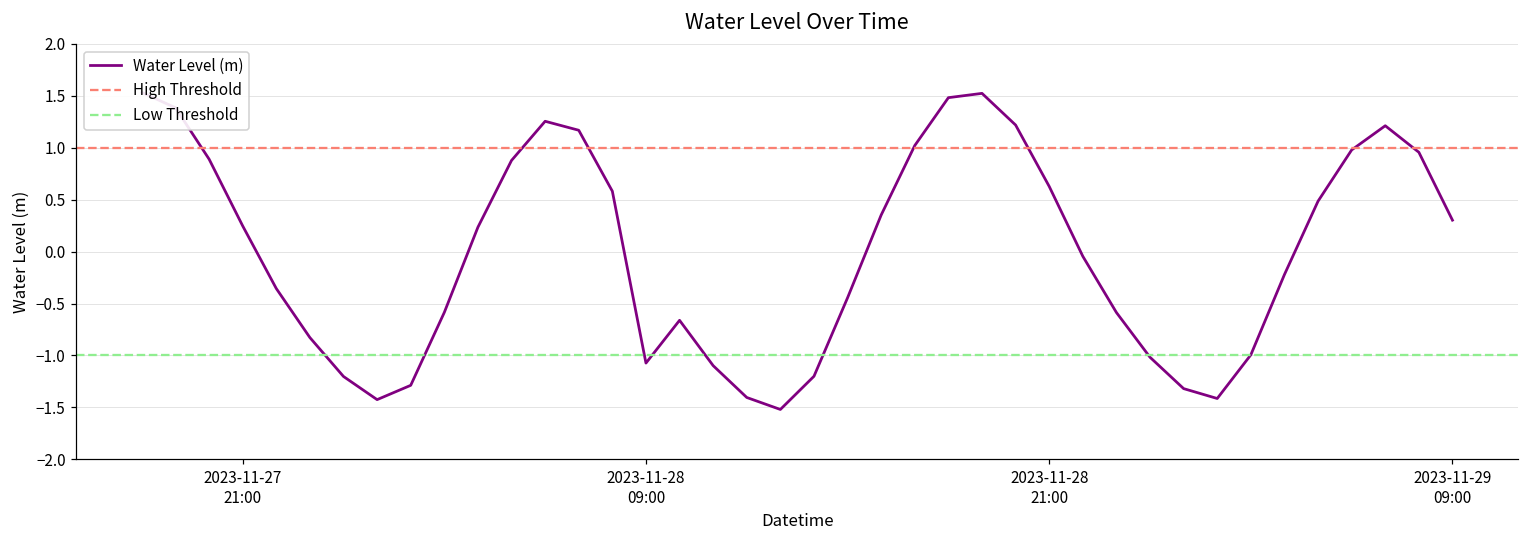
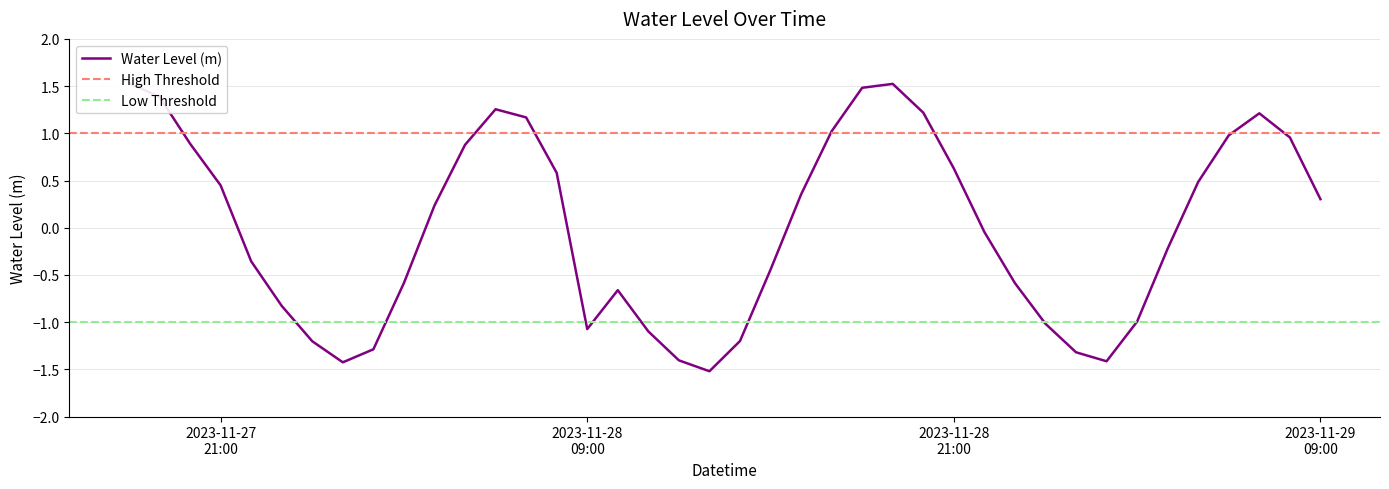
  {
-   "2023-11-27 21:00": 0.2,
+   "2023-11-27 21:00": 0.4,
    "2023-11-28 09:00": -1.1,
    "2023-11-28 21:00": 0.6,
    "2023-11-29 09:00": 0.3
  }
